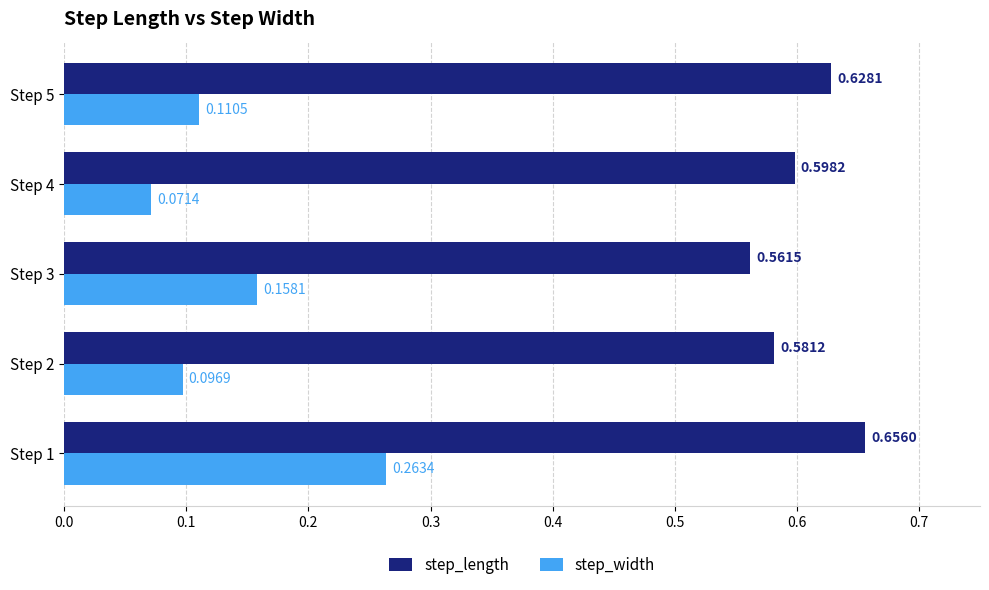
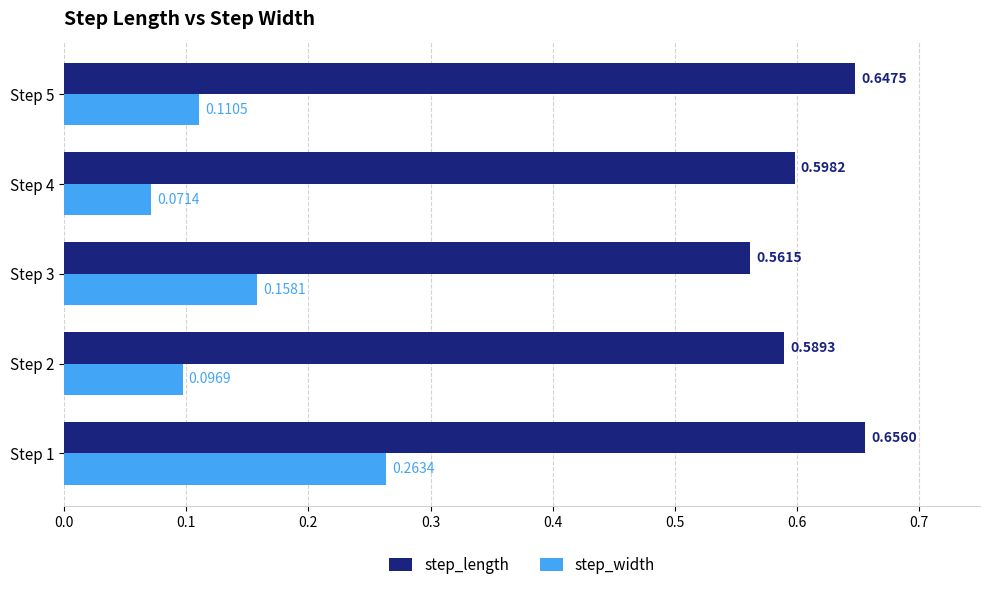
  {
    "step_length": {
-     "Step 5": 0.6281,
+     "Step 5": 0.6475,
      "Step 4": 0.5982,
      "Step 3": 0.5615,
-     "Step 2": 0.5812,
+     "Step 2": 0.5893,
      "Step 1": 0.6560
    },
    "step_width": {
      "Step 5": 0.1105,
      "Step 4": 0.0714,
      "Step 3": 0.1581,
      "Step 2": 0.0969,
      "Step 1": 0.2634
    }
  }
